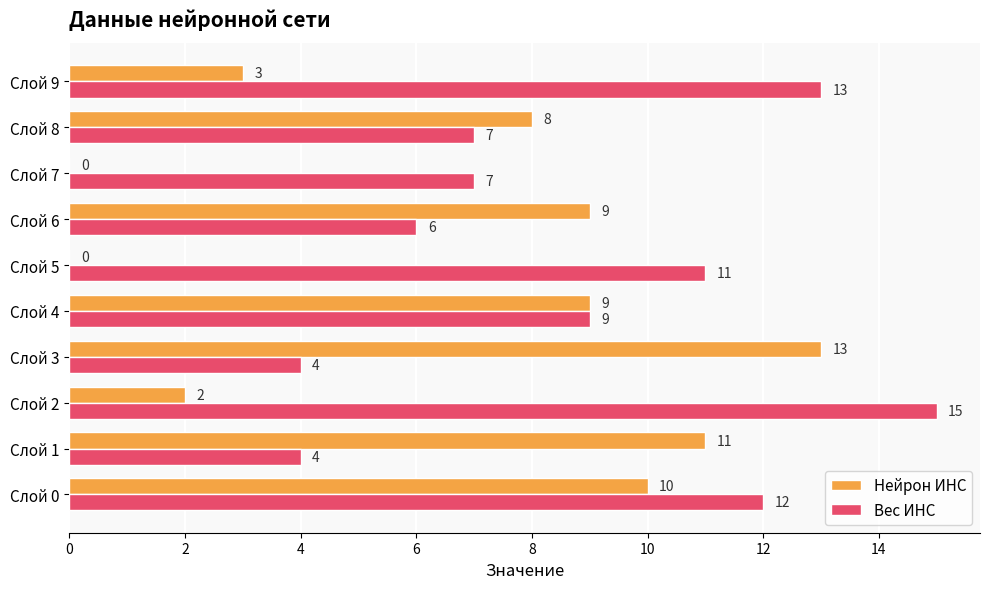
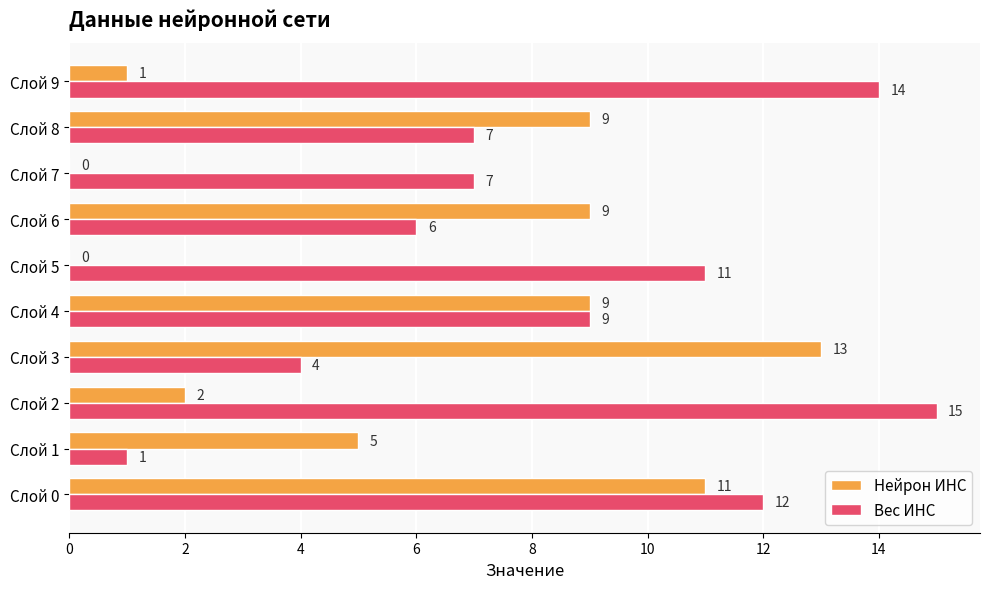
  {
    "Нейрон ИНС": {
-     "Слой 9": 3,
-     "Слой 8": 8,
+     "Слой 9": 1,
+     "Слой 8": 9,
      "Слой 7": 0,
      "Слой 6": 9,
      "Слой 5": 0,
      "Слой 4": 9,
      "Слой 3": 13,
      "Слой 2": 2,
-     "Слой 1": 11,
-     "Слой 0": 10
+     "Слой 1": 5,
+     "Слой 0": 11
    },
    "Вес ИНС": {
-     "Слой 9": 13,
+     "Слой 9": 14,
      "Слой 8": 7,
      "Слой 7": 7,
      "Слой 6": 6,
      "Слой 5": 11,
      "Слой 4": 9,
      "Слой 3": 4,
      "Слой 2": 15,
-     "Слой 1": 4,
+     "Слой 1": 1,
      "Слой 0": 12
    }
  }
